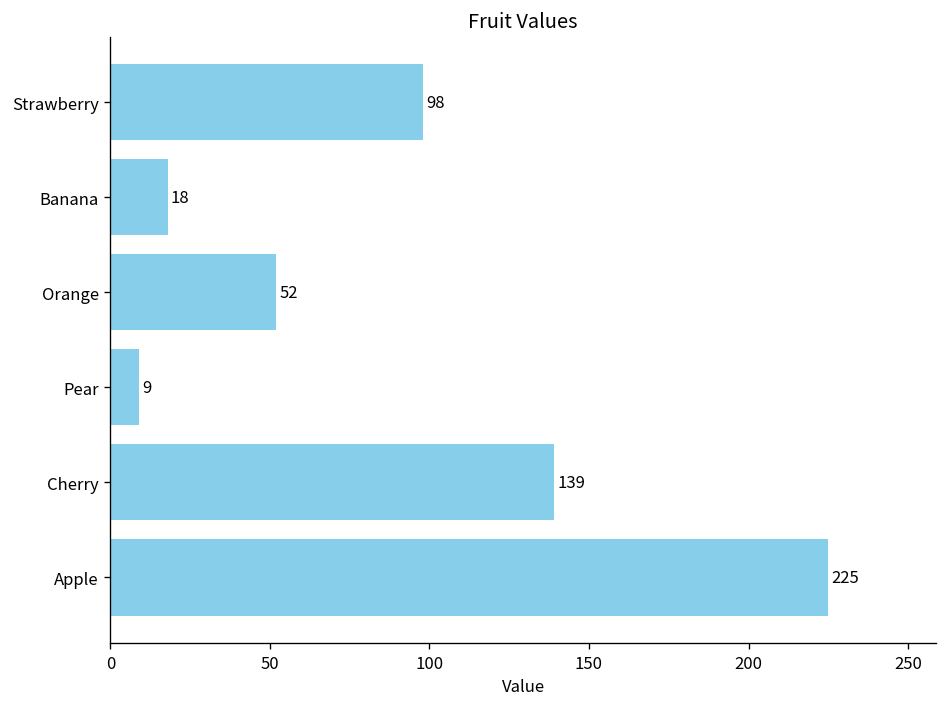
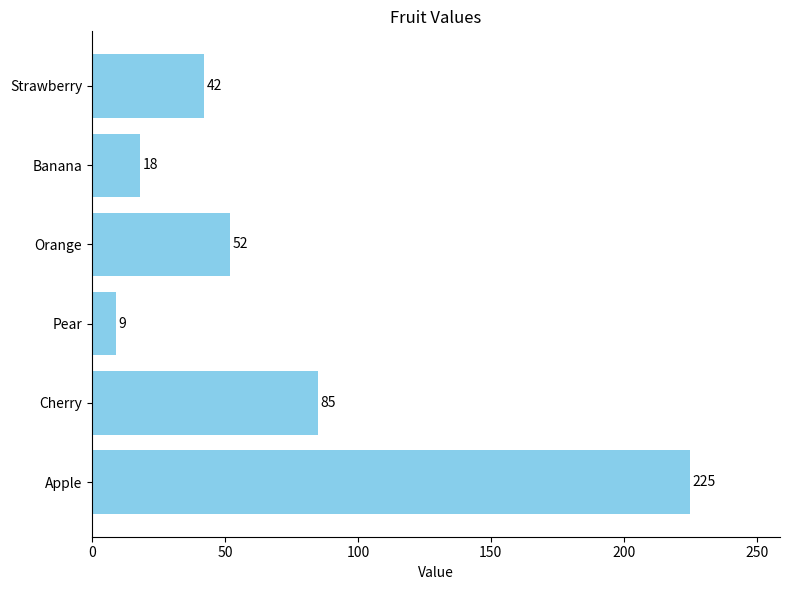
  {
-   "Strawberry": 98,
+   "Strawberry": 42,
    "Banana": 18,
    "Orange": 52,
    "Pear": 9,
-   "Cherry": 139,
+   "Cherry": 85,
    "Apple": 225
  }
